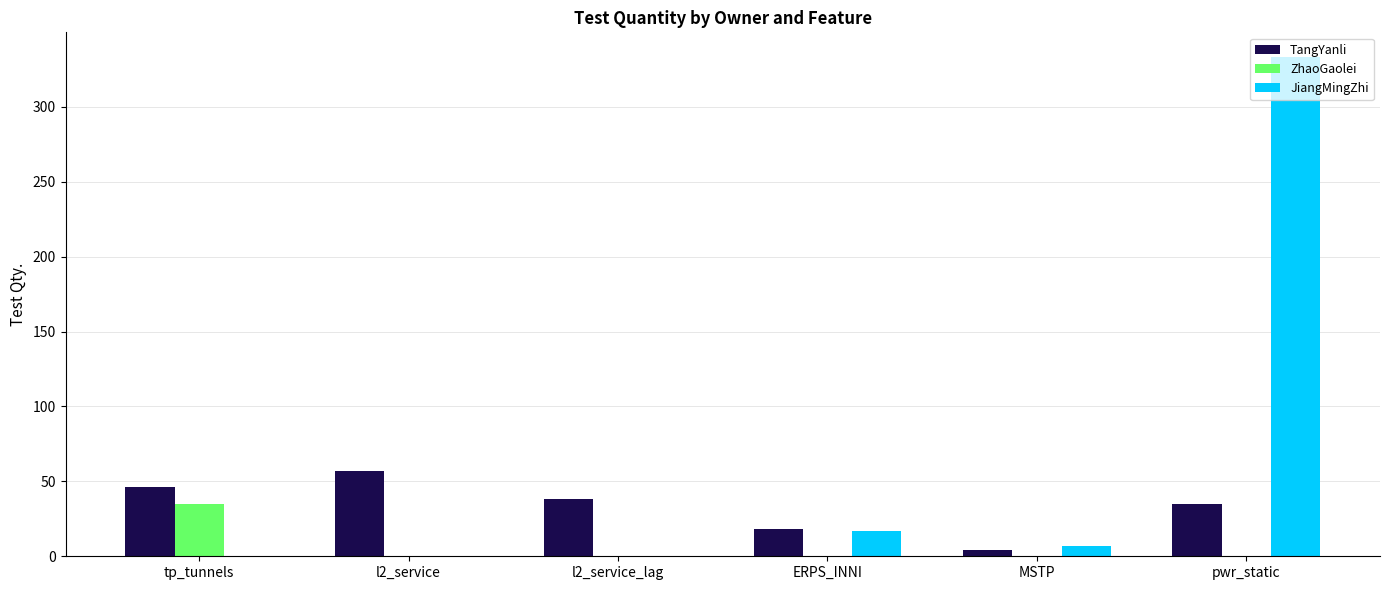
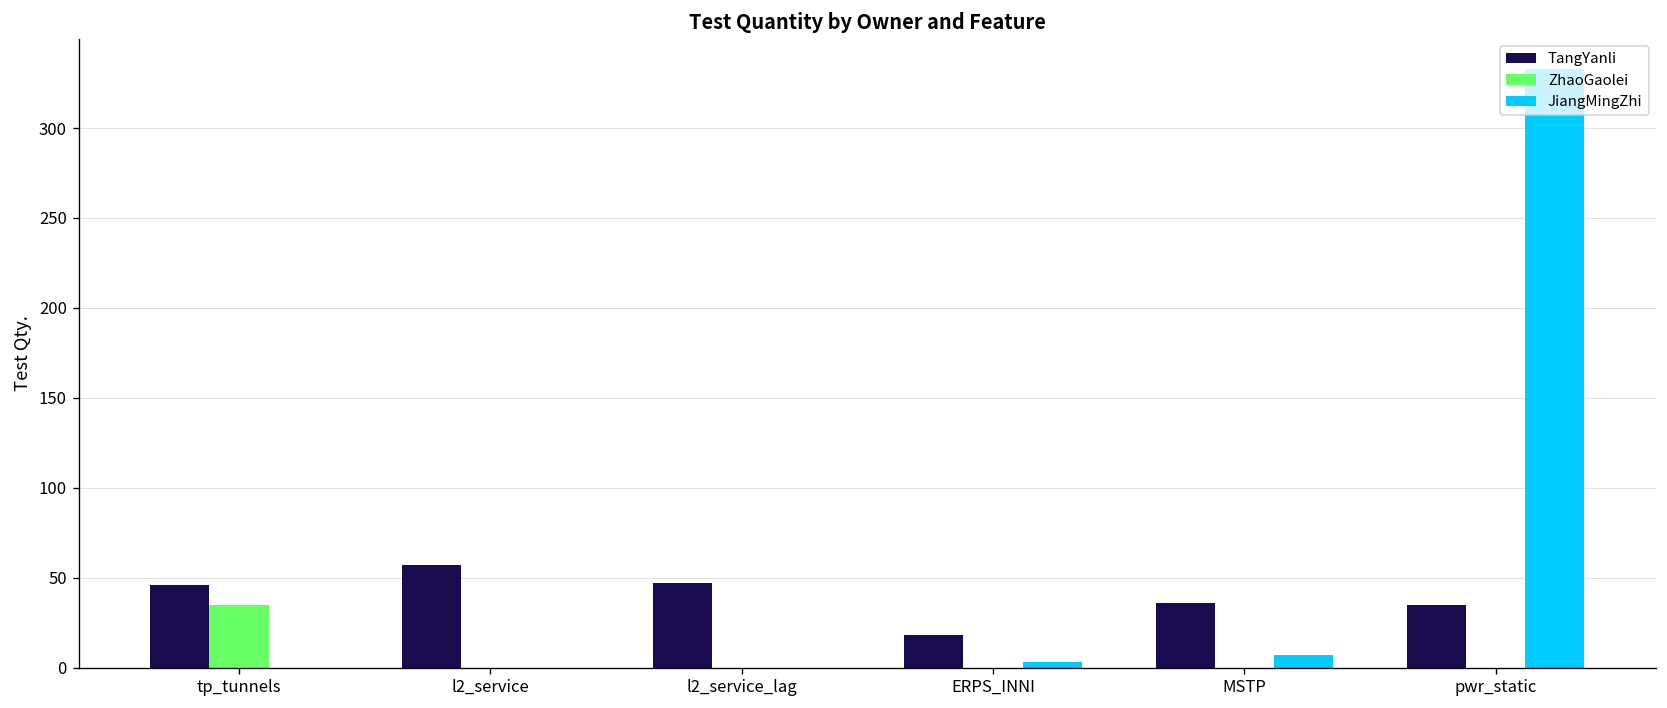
  {
    "TangYanli": {
      "tp_tunnels": 46,
      "l2_service": 57,
-     "l2_service_lag": 38,
+     "l2_service_lag": 47,
      "ERPS_INNI": 18,
-     "MSTP": 4,
+     "MSTP": 36,
      "pwr_static": 35
    },
    "ZhaoGaolei": {
      "tp_tunnels": 35,
      "l2_service": 0,
      "l2_service_lag": 0,
      "ERPS_INNI": 0,
      "MSTP": 0,
      "pwr_static": 0
    },
    "JiangMingZhi": {
      "tp_tunnels": 0,
      "l2_service": 0,
      "l2_service_lag": 0,
-     "ERPS_INNI": 17,
+     "ERPS_INNI": 3,
      "MSTP": 7
    }
  }
